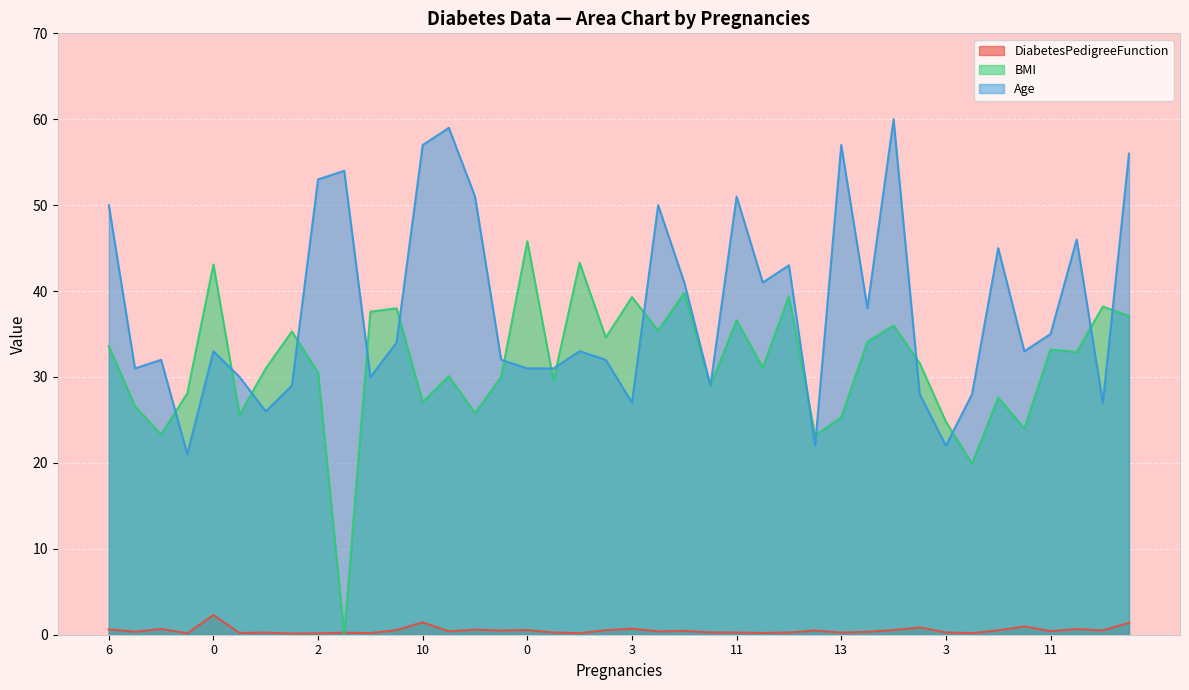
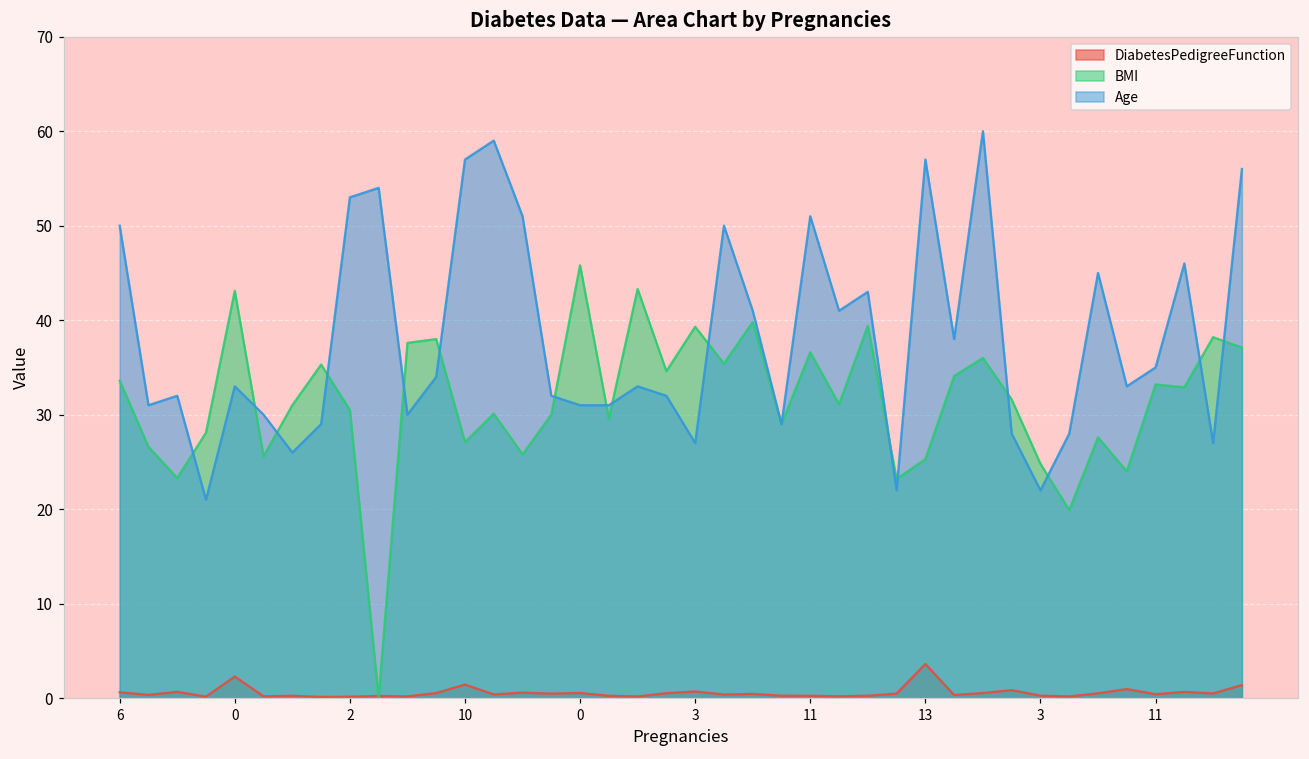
  {
    "DiabetesPedigreeFunction": {
-     "13": 0
+     "13": 4
    },
    "BMI": {
      "13": 25
    },
    "Age": {
      "13": 57
    }
  }
